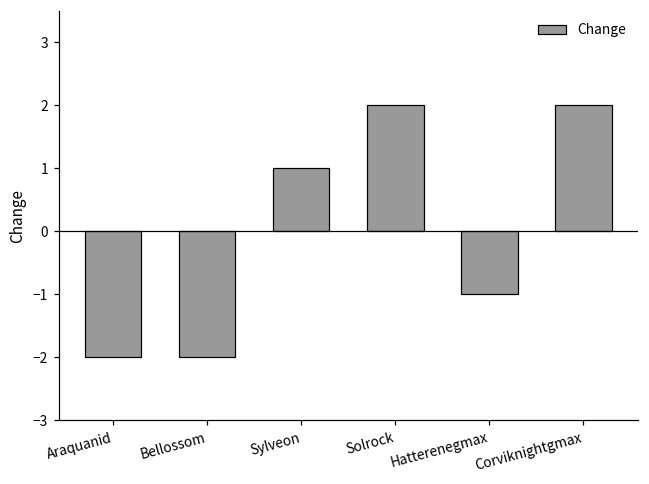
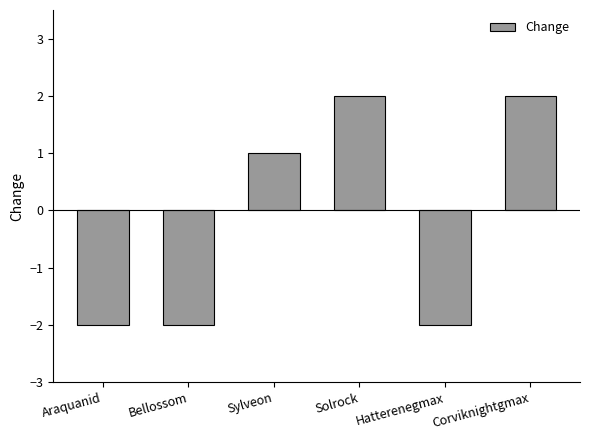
  {
    "Araquanid": -2,
    "Bellossom": -2,
    "Sylveon": 1,
    "Solrock": 2,
-   "Hatterenegmax": -1,
+   "Hatterenegmax": -2,
    "Corviknightgmax": 2
  }
